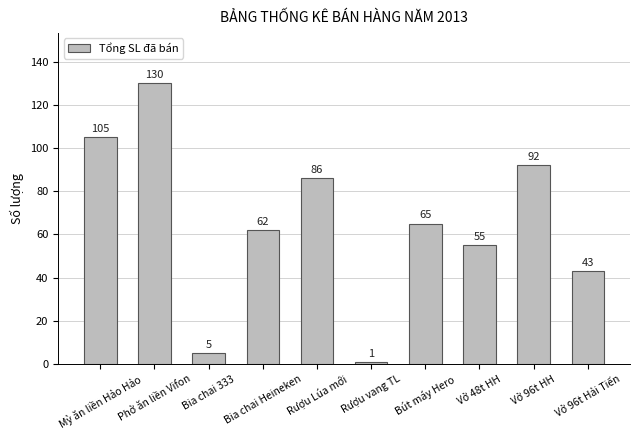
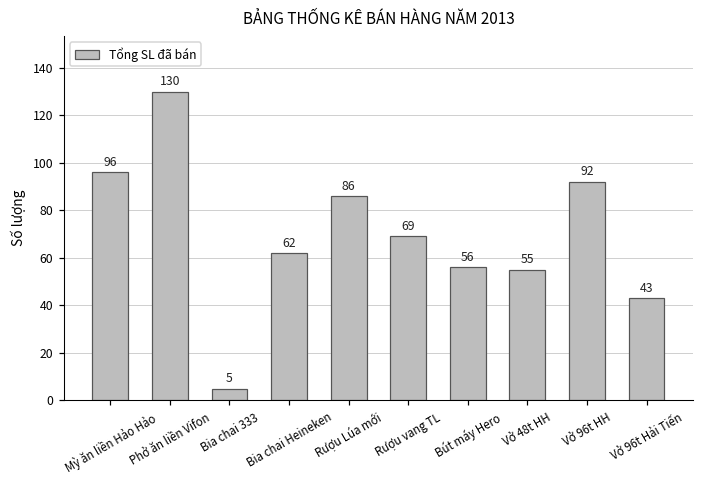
  {
-   "Mỳ ăn liền Hảo Hảo": 105,
+   "Mỳ ăn liền Hảo Hảo": 96,
    "Phở ăn liền Vifon": 130,
    "Bia chai 333": 5,
    "Bia chai Heineken": 62,
    "Rượu Lúa mới": 86,
-   "Rượu vang TL": 1,
-   "Bút máy Hero": 65,
+   "Rượu vang TL": 69,
+   "Bút máy Hero": 56,
    "Vở 48t HH": 55,
    "Vở 96t HH": 92,
    "Vở 96t Hải Tiến": 43
  }
